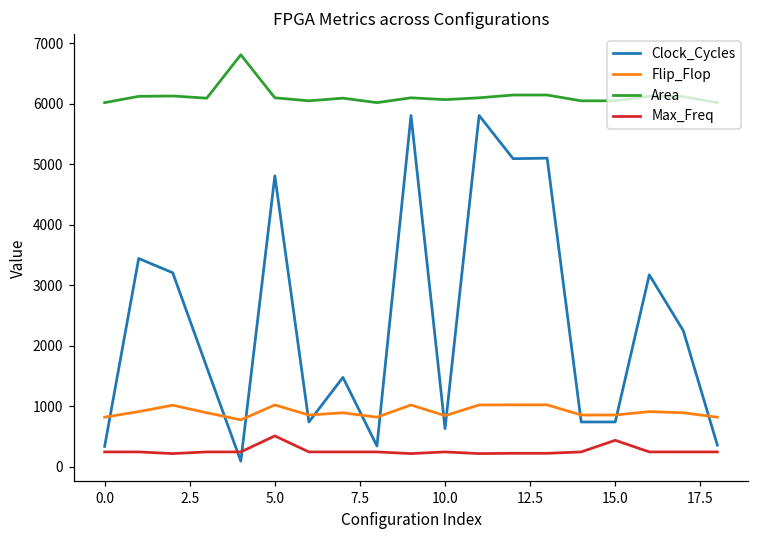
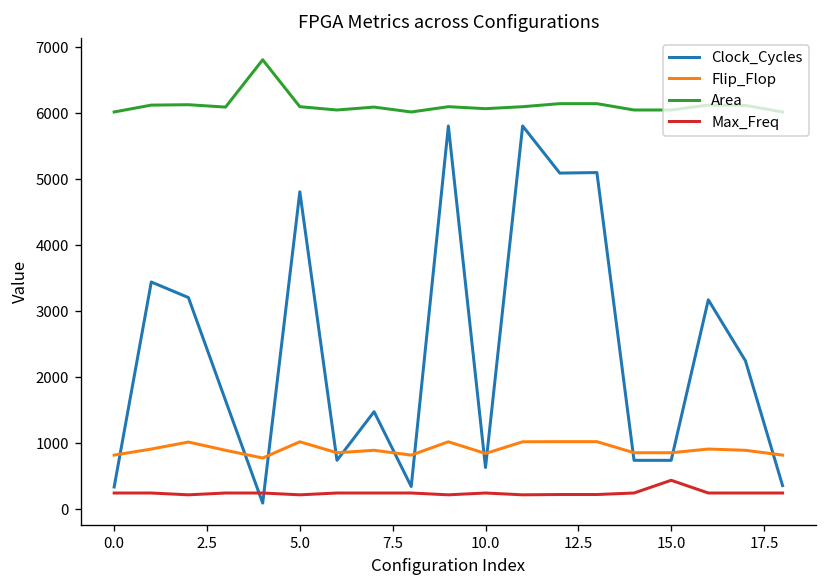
  {
    "Clock_Cycles": {
      "0.0": 300,
      "5.0": 4800,
      "10.0": 600,
      "15.0": 700
    },
    "Flip_Flop": {
      "0.0": 800,
      "5.0": 1000,
      "10.0": 800,
      "15.0": 900
    },
    "Area": {
      "0.0": 6000,
      "5.0": 6100,
      "10.0": 6100
    },
    "Max_Freq": {
      "0.0": 200,
-     "5.0": 500,
+     "5.0": 200,
      "10.0": 200,
      "15.0": 400
    }
  }
